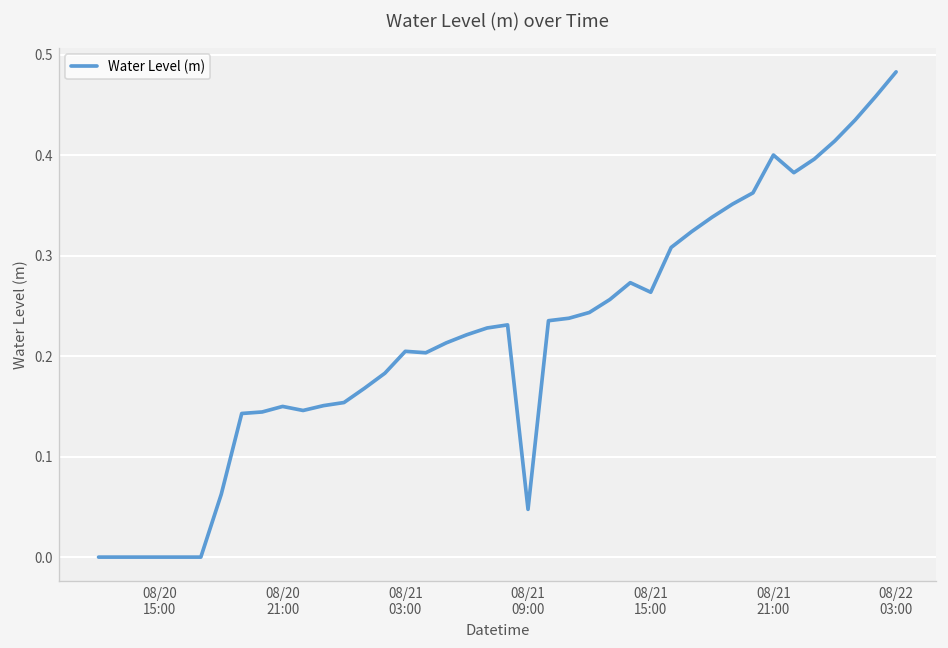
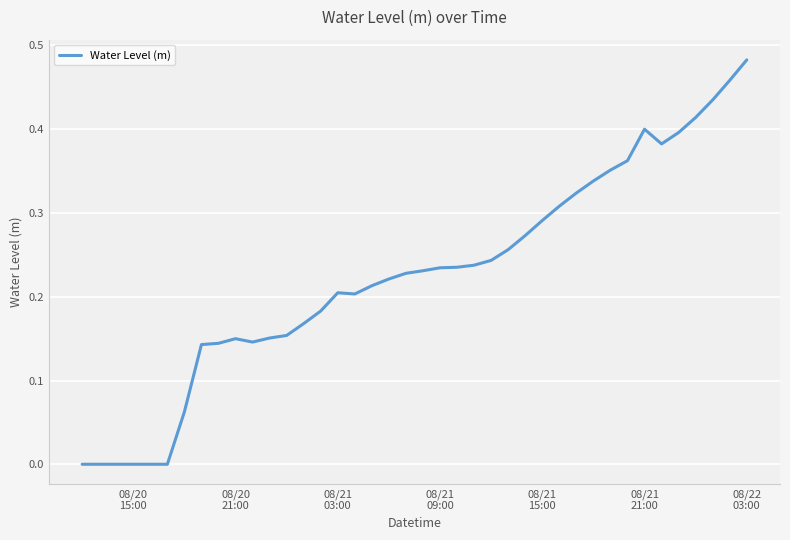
  {
    "08/20 15:00": 0.00,
    "08/20 21:00": 0.15,
    "08/21 03:00": 0.20,
-   "08/21 09:00": 0.05,
-   "08/21 15:00": 0.26,
+   "08/21 09:00": 0.23,
+   "08/21 15:00": 0.29,
    "08/21 21:00": 0.40,
    "08/22 03:00": 0.48
  }
